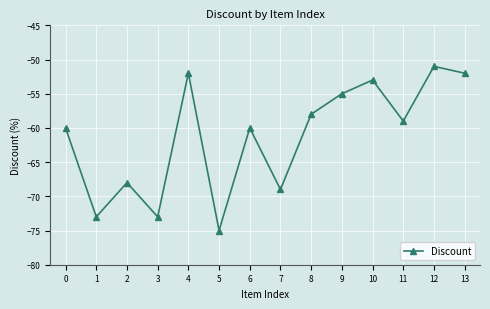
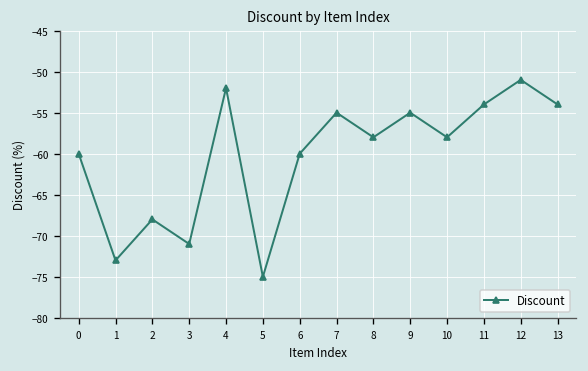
  {
    "0": -60,
    "1": -73,
    "2": -68,
-   "3": -73,
+   "3": -71,
    "4": -52,
    "5": -75,
    "6": -60,
-   "7": -69,
+   "7": -55,
    "8": -58,
    "9": -55,
-   "10": -53,
-   "11": -59,
+   "10": -58,
+   "11": -54,
    "12": -51,
-   "13": -52
+   "13": -54
  }
